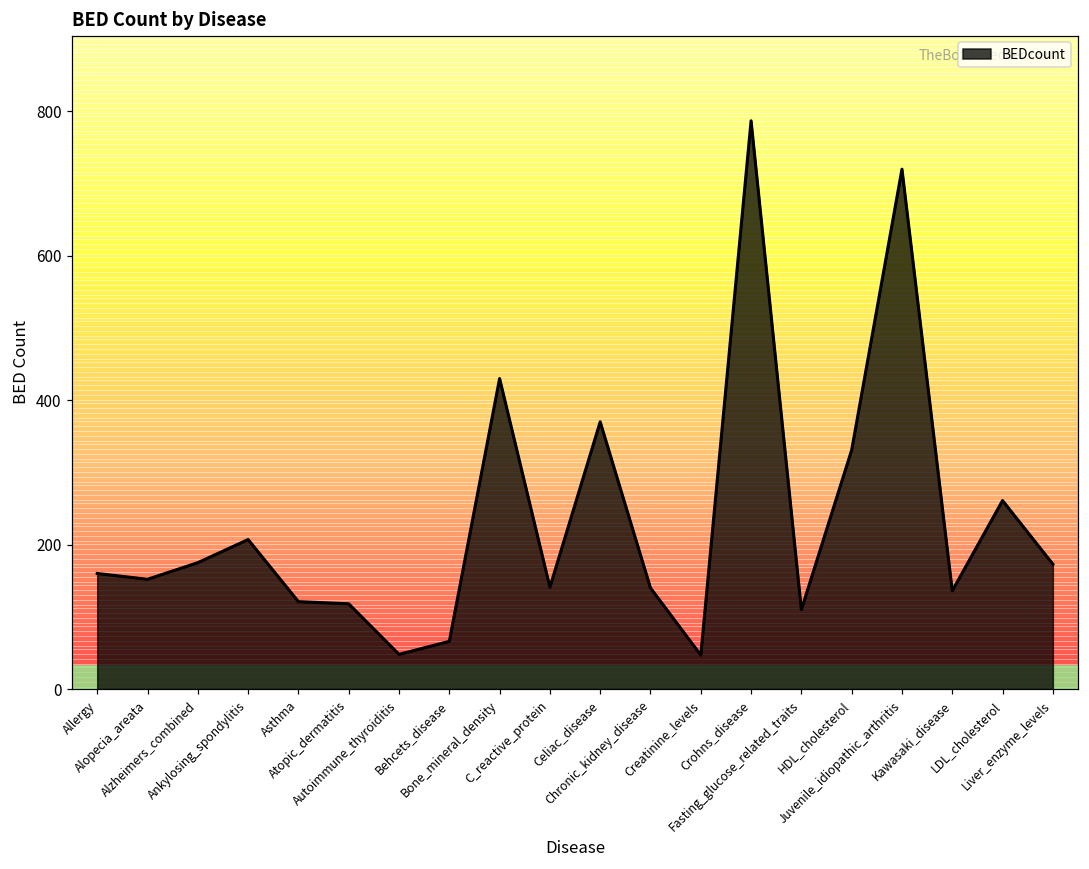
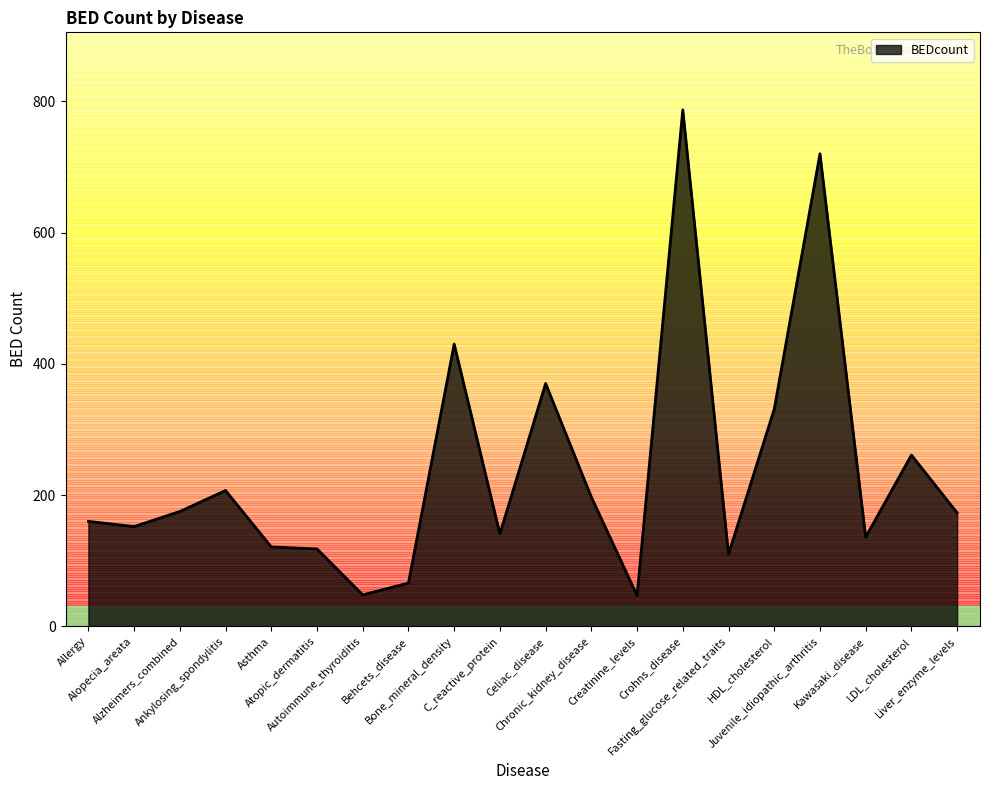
  {
    "Allergy": 160,
    "Alopecia_areata": 150,
    "Alzheimers_combined": 180,
    "Ankylosing_spondylitis": 210,
    "Asthma": 120,
    "Atopic_dermatitis": 120,
    "Autoimmune_thyroiditis": 50,
    "Behcets_disease": 70,
    "Bone_mineral_density": 430,
    "C_reactive_protein": 140,
    "Celiac_disease": 370,
-   "Chronic_kidney_disease": 140,
+   "Chronic_kidney_disease": 200,
    "Creatinine_levels": 50,
    "Crohns_disease": 790,
    "Fasting_glucose_related_traits": 110,
    "HDL_cholesterol": 330,
    "Juvenile_idiopathic_arthritis": 720,
    "Kawasaki_disease": 140,
    "LDL_cholesterol": 260,
    "Liver_enzyme_levels": 170
  }
